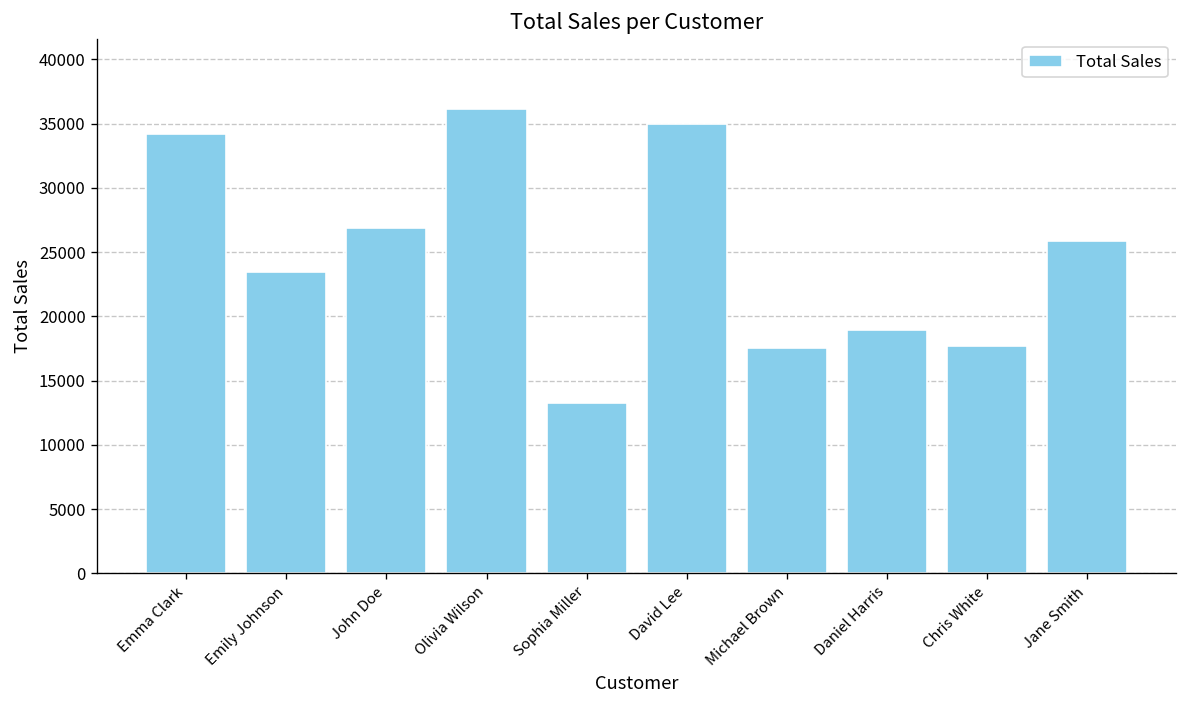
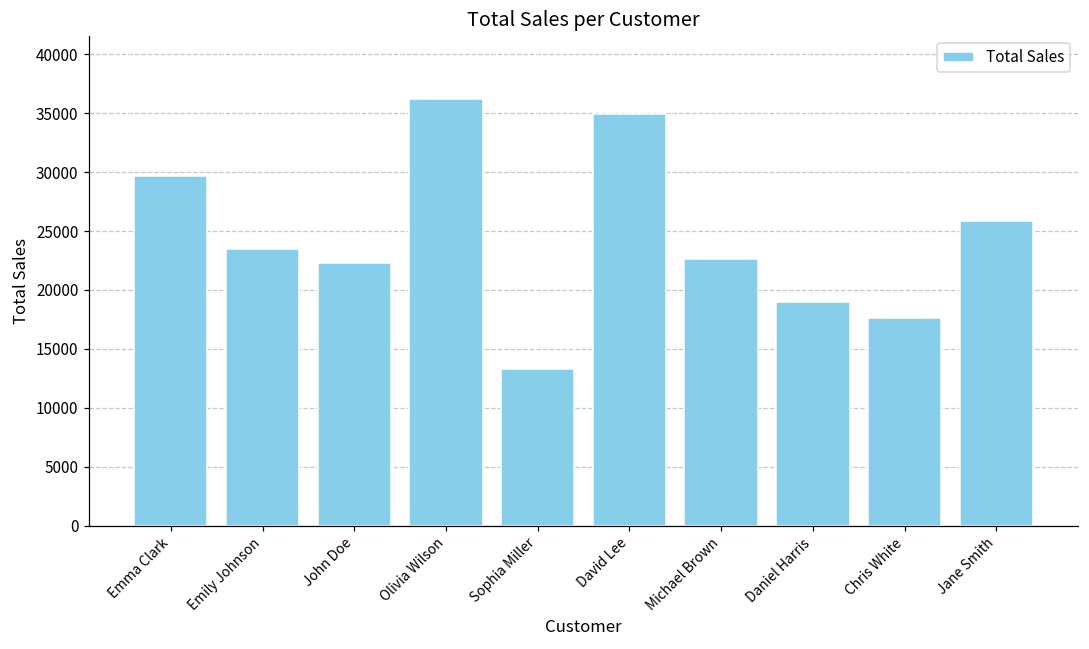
  {
-   "Emma Clark": 34200,
+   "Emma Clark": 29700,
    "Emily Johnson": 23500,
-   "John Doe": 26900,
+   "John Doe": 22300,
    "Olivia Wilson": 36200,
    "Sophia Miller": 13300,
    "David Lee": 34900,
-   "Michael Brown": 17600,
+   "Michael Brown": 22700,
    "Daniel Harris": 18900,
    "Chris White": 17700,
    "Jane Smith": 25900
  }
